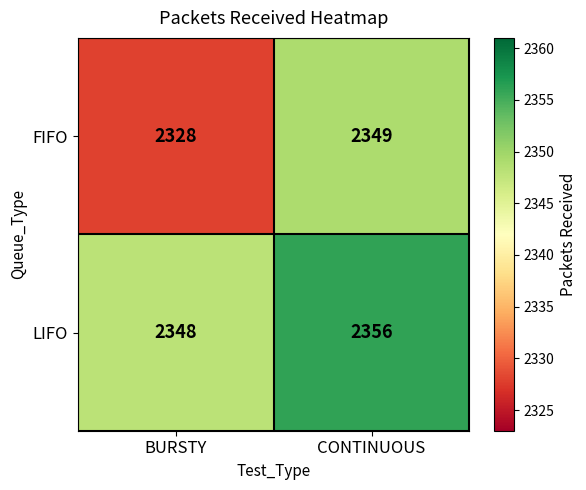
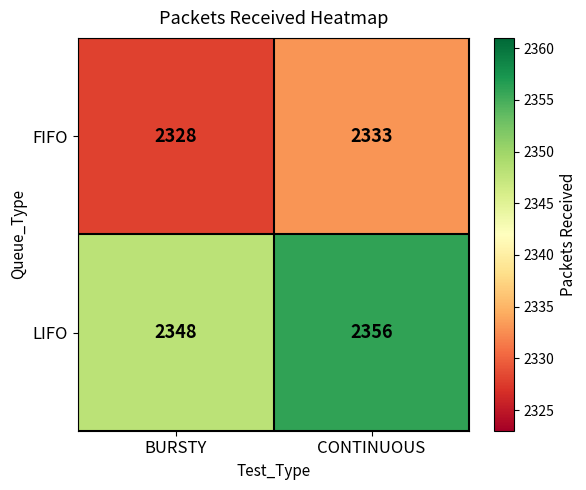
  {
    "FIFO": {
      "BURSTY": 2328,
-     "CONTINUOUS": 2349
+     "CONTINUOUS": 2333
    },
    "LIFO": {
      "BURSTY": 2348,
      "CONTINUOUS": 2356
    }
  }
